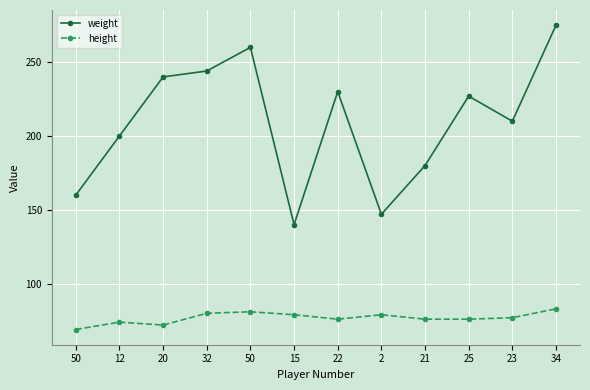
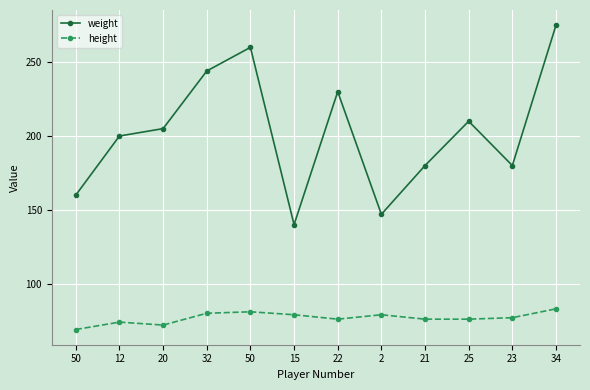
  {
    "weight": {
      "12": 200,
-     "20": 240,
+     "20": 205,
      "32": 244,
      "15": 140,
      "22": 230,
      "2": 147,
      "21": 180,
-     "25": 227,
-     "23": 210,
+     "25": 210,
+     "23": 180,
      "34": 275
    },
    "height": {
      "12": 74,
      "20": 72,
      "32": 80,
      "15": 79,
      "22": 76,
      "2": 79,
      "21": 76,
      "25": 76,
      "23": 77,
      "34": 83
    }
  }
